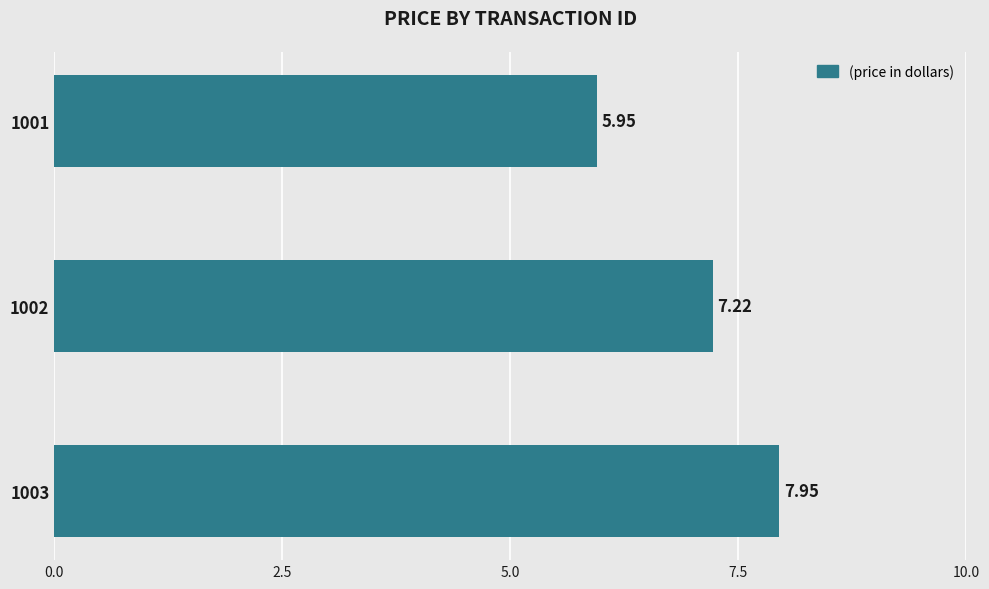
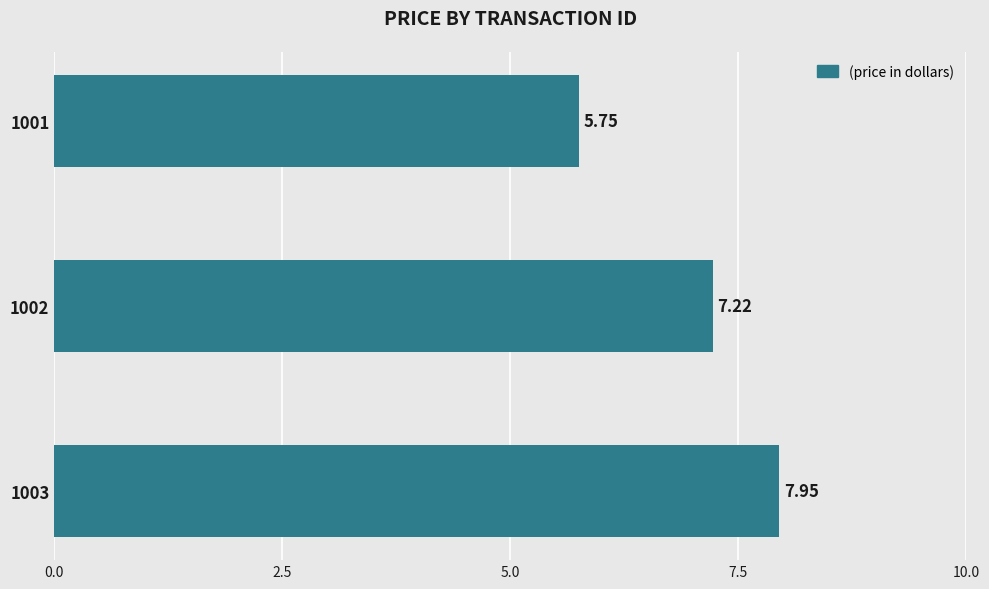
  {
-   "1001": 5.95,
+   "1001": 5.75,
    "1002": 7.22,
    "1003": 7.95
  }
